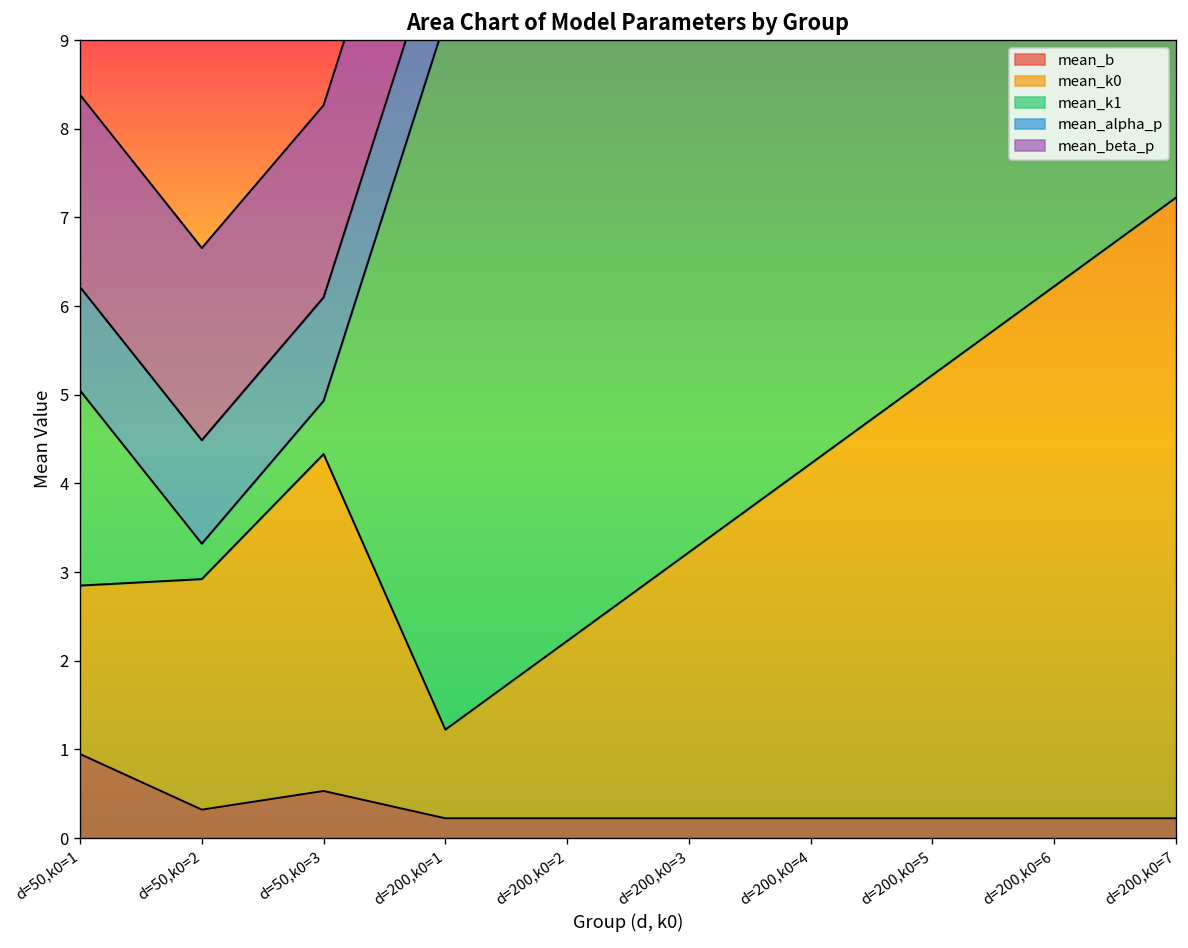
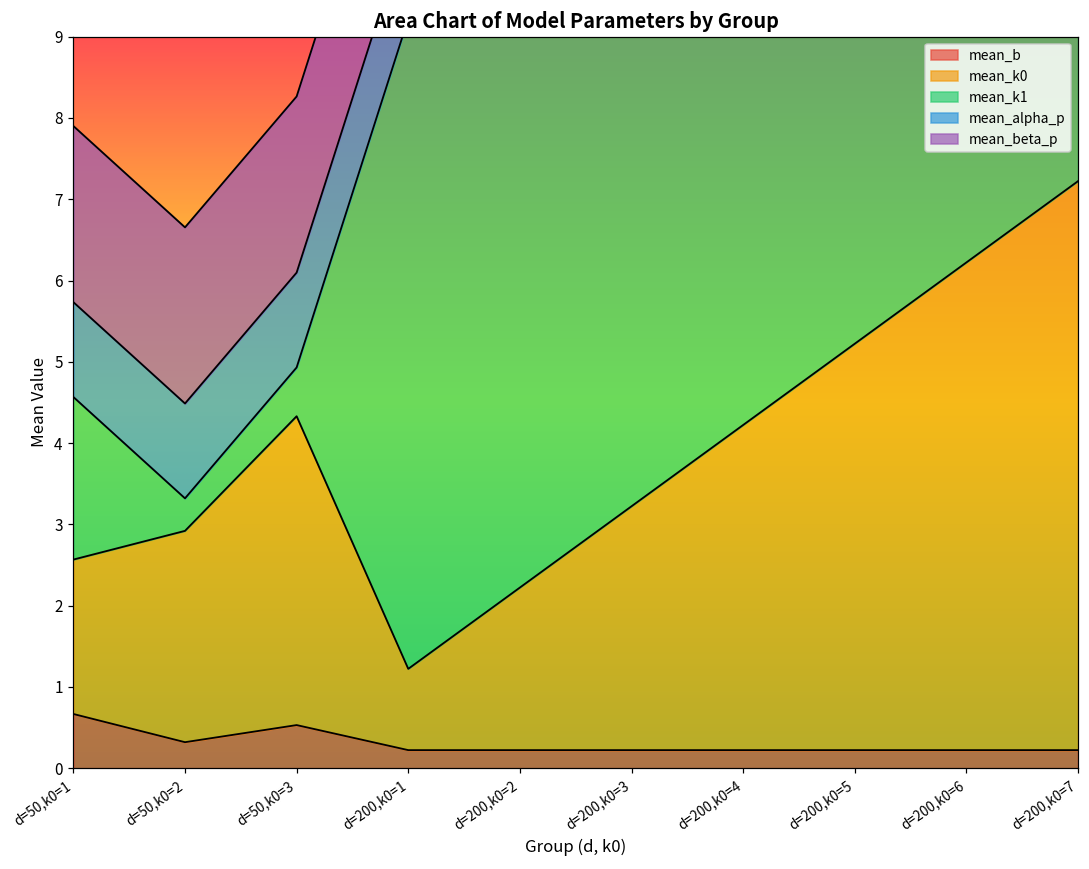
  {
    "mean_b": {
-     "d=50,k0=1": 0.9,
+     "d=50,k0=1": 0.7,
      "d=50,k0=2": 0.3,
      "d=50,k0=3": 0.5,
      "d=200,k0=1": 0.2,
      "d=200,k0=2": 0.2,
      "d=200,k0=3": 0.2,
      "d=200,k0=4": 0.2,
      "d=200,k0=5": 0.2,
      "d=200,k0=6": 0.2,
      "d=200,k0=7": 0.2
    },
    "mean_k0": {
      "d=50,k0=1": 1.9,
      "d=50,k0=2": 2.6,
      "d=50,k0=3": 3.8,
      "d=200,k0=1": 1.0,
      "d=200,k0=2": 2.0,
      "d=200,k0=3": 3.0,
      "d=200,k0=4": 4.0,
      "d=200,k0=5": 5.0,
      "d=200,k0=6": 6.0,
      "d=200,k0=7": 7.0
    },
    "mean_k1": {
-     "d=50,k0=1": 2.2,
+     "d=50,k0=1": 2.0,
      "d=50,k0=2": 0.4,
      "d=50,k0=3": 0.6
    },
    "mean_alpha_p": {
      "d=50,k0=1": 1.2,
      "d=50,k0=2": 1.2,
      "d=50,k0=3": 1.2
    },
    "mean_beta_p": {
      "d=50,k0=1": 2.2,
      "d=50,k0=2": 2.2,
      "d=50,k0=3": 2.2
    }
  }
